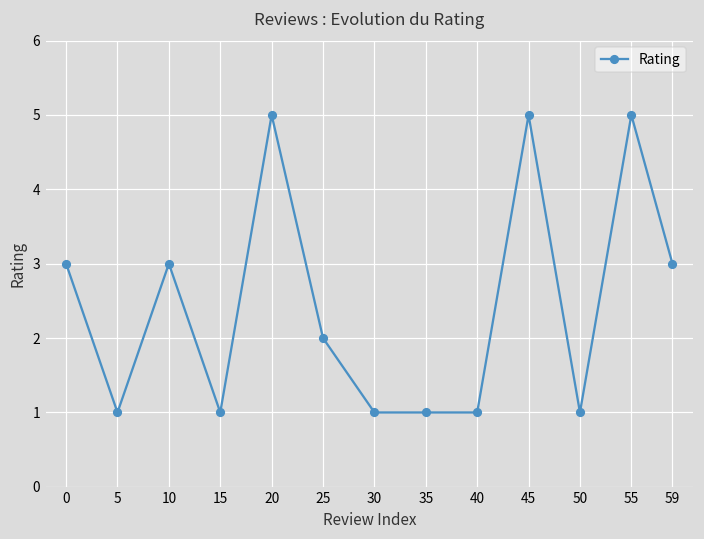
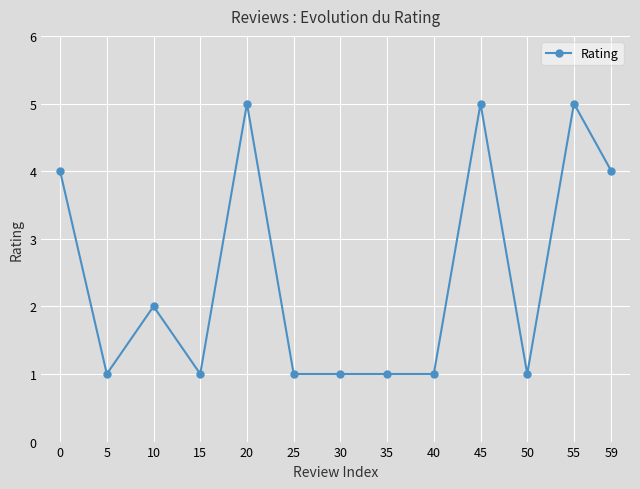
  {
-   "0": 3,
+   "0": 4,
    "5": 1,
-   "10": 3,
+   "10": 2,
    "15": 1,
    "20": 5,
-   "25": 2,
+   "25": 1,
    "30": 1,
    "35": 1,
    "40": 1,
    "45": 5,
    "50": 1,
    "55": 5,
-   "59": 3
+   "59": 4
  }
